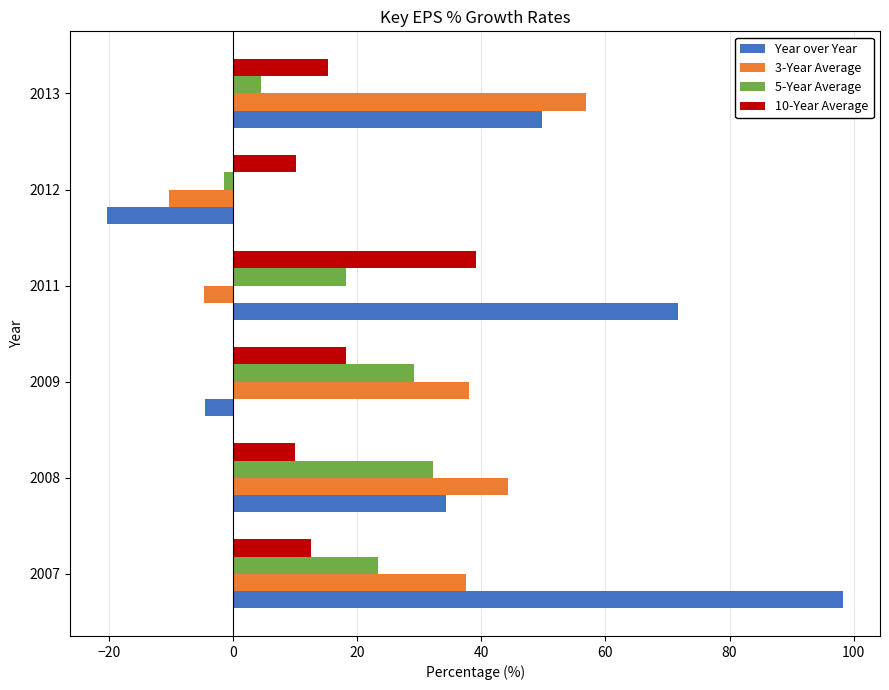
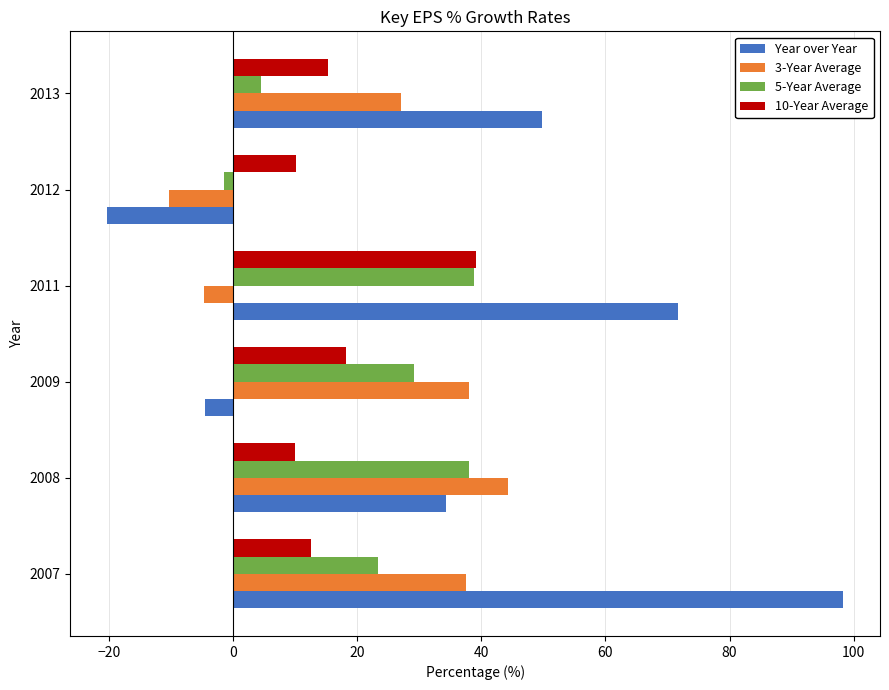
  {
    "Year over Year": {
      "2013": 50,
      "2012": -20,
      "2011": 72,
      "2009": -5,
      "2008": 34,
      "2007": 98
    },
    "3-Year Average": {
-     "2013": 57,
+     "2013": 27,
      "2012": -10,
      "2011": -5,
      "2009": 38,
      "2008": 44,
      "2007": 38
    },
    "5-Year Average": {
      "2013": 5,
      "2012": -2,
-     "2011": 18,
+     "2011": 39,
      "2009": 29,
-     "2008": 32,
+     "2008": 38,
      "2007": 23
    },
    "10-Year Average": {
      "2013": 15,
      "2012": 10,
      "2011": 39,
      "2009": 18,
      "2008": 10,
      "2007": 13
    }
  }
